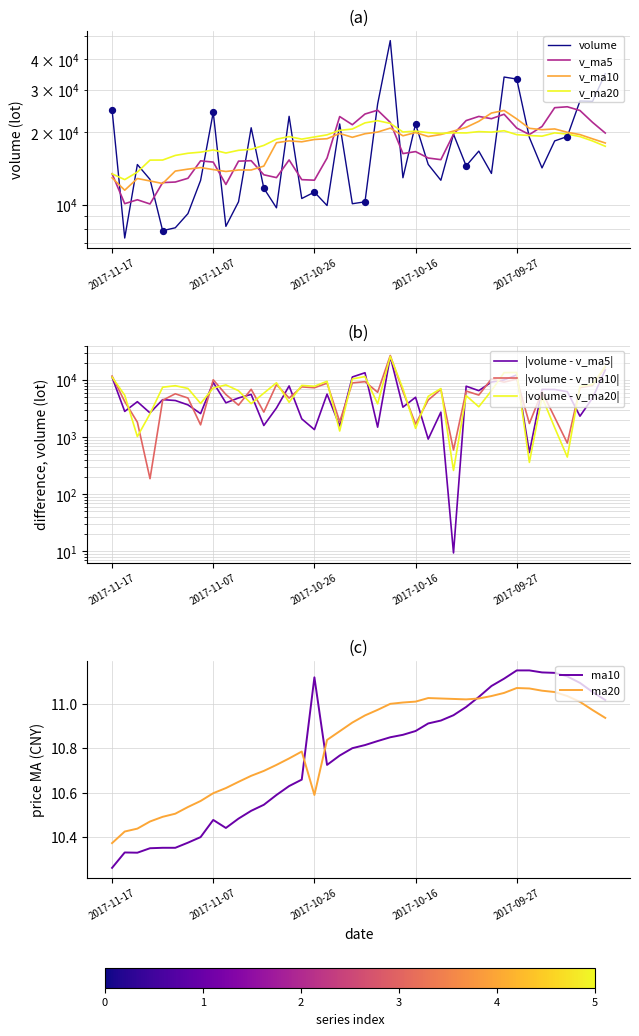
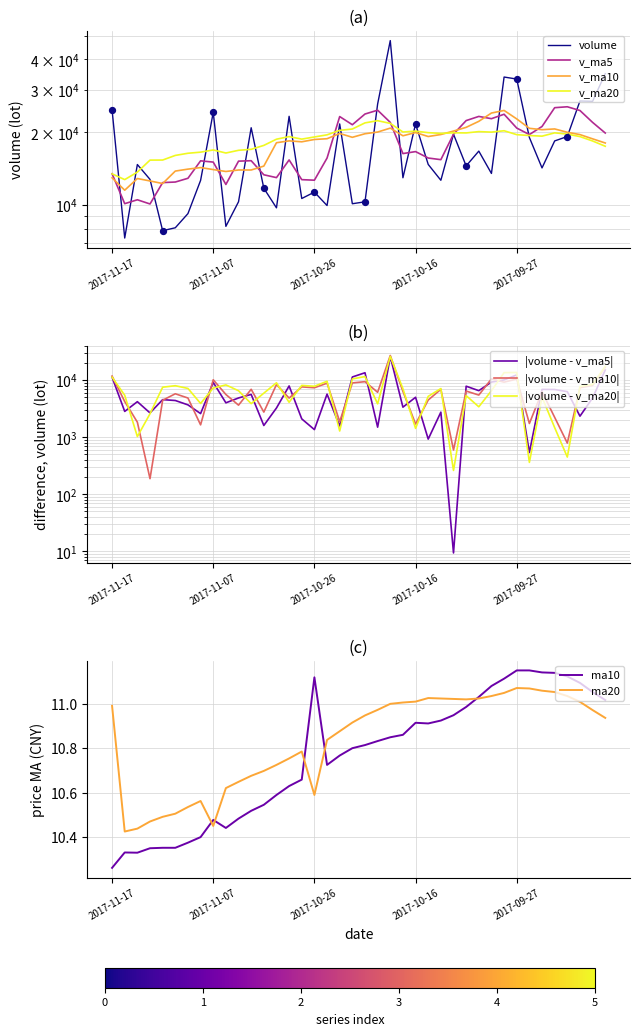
  {
    "(b)": {
      "|volume - v_ma5|": {
        "2017-11-07": 9000,
        "2017-10-26": 1400,
        "2017-10-16": 5000
      },
      "|volume - v_ma10|": {
        "2017-11-07": 10000,
        "2017-10-16": 1700
      },
      "|volume - v_ma20|": {
        "2017-11-07": 7000,
        "2017-10-16": 1400
      }
    },
    "(c)": {
      "ma10": {
        "2017-11-17": 10.26,
        "2017-11-07": 10.48,
        "2017-10-26": 11.12,
-       "2017-10-16": 10.88,
+       "2017-10-16": 10.91,
        "2017-09-27": 11.15
      },
      "ma20": {
-       "2017-11-17": 10.37,
-       "2017-11-07": 10.60,
+       "2017-11-17": 10.99,
+       "2017-11-07": 10.45,
        "2017-10-26": 10.59,
        "2017-10-16": 11.01,
        "2017-09-27": 11.07
      }
    }
  }
